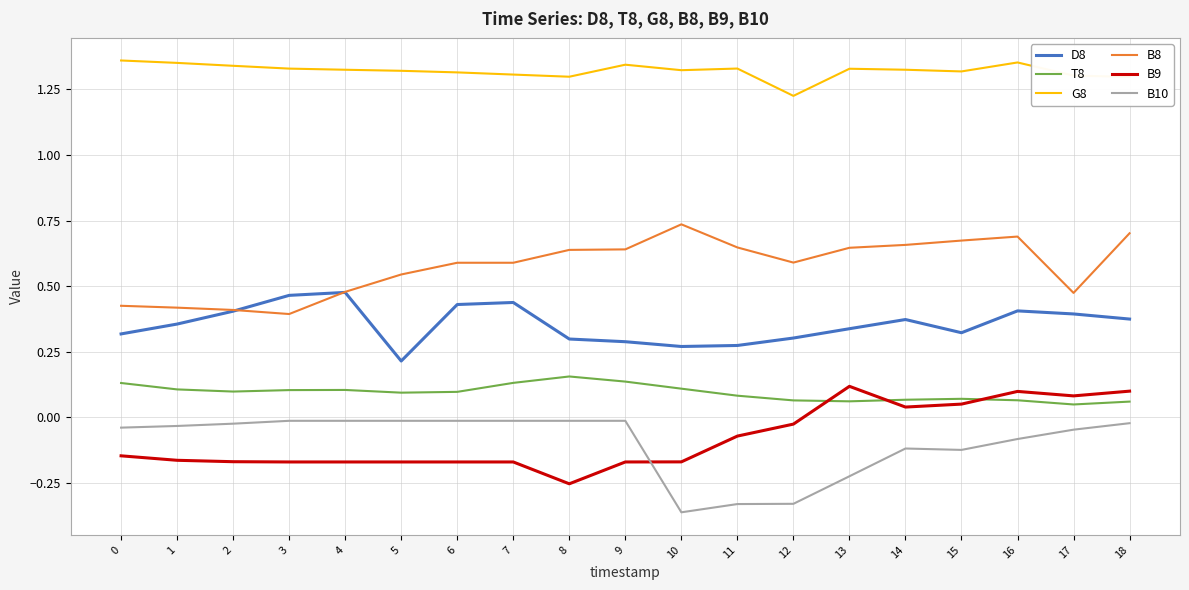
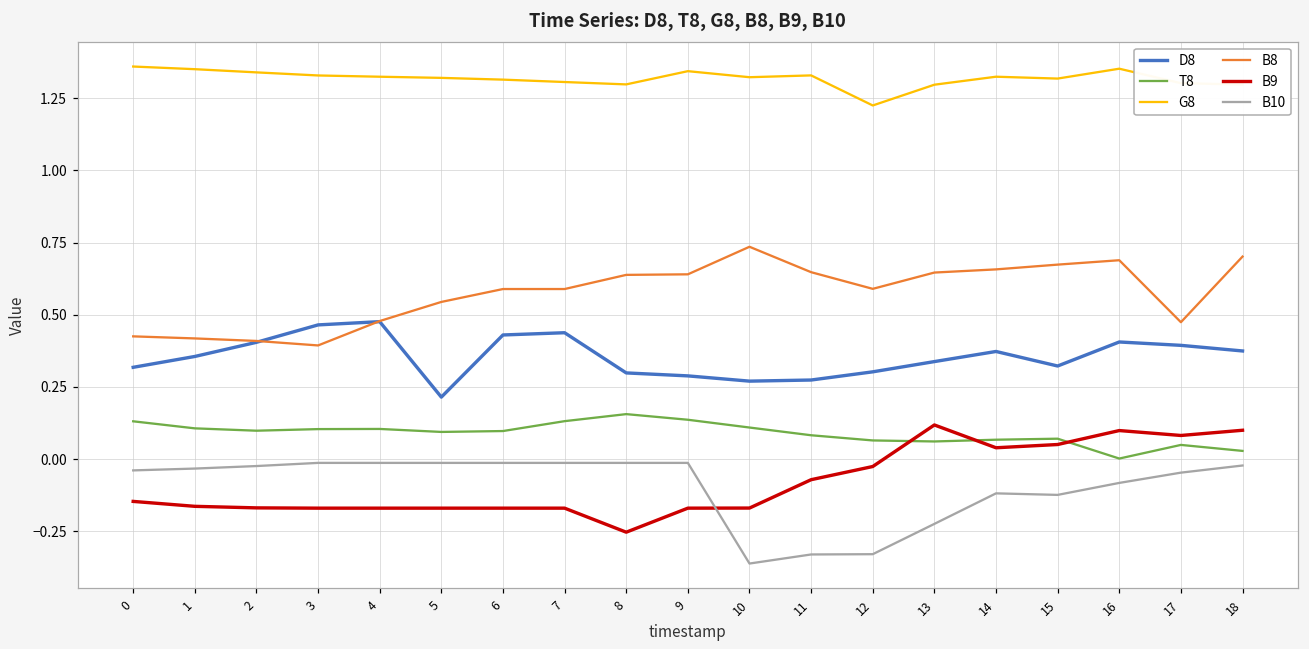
  {
    "D8": {
      "0": 0.32,
      "1": 0.36,
      "3": 0.46,
      "5": 0.21,
      "6": 0.43,
      "7": 0.44,
      "8": 0.30,
      "9": 0.29,
      "10": 0.27,
      "11": 0.27,
      "12": 0.30,
      "13": 0.34,
      "14": 0.37,
      "15": 0.32,
      "16": 0.41,
      "17": 0.39,
      "18": 0.37
    },
    "T8": {
      "0": 0.13,
      "1": 0.11,
      "2": 0.10,
      "3": 0.10,
      "4": 0.10,
      "5": 0.09,
      "6": 0.10,
      "7": 0.13,
      "8": 0.16,
      "9": 0.14,
      "10": 0.11,
      "11": 0.08,
      "12": 0.06,
      "13": 0.06,
      "14": 0.07,
      "15": 0.07,
-     "16": 0.07,
+     "16": 0.00,
      "17": 0.05,
-     "18": 0.06
+     "18": 0.03
    },
    "G8": {
      "0": 1.36,
      "1": 1.35,
      "2": 1.34,
      "3": 1.33,
      "4": 1.32,
      "5": 1.32,
      "6": 1.31,
      "7": 1.31,
      "8": 1.30,
      "9": 1.34,
      "10": 1.32,
      "11": 1.33,
      "12": 1.22,
-     "13": 1.33,
+     "13": 1.30,
      "14": 1.32,
      "15": 1.32,
      "16": 1.35
    },
    "B8": {
      "0": 0.43,
      "1": 0.42,
      "3": 0.39,
      "5": 0.54,
      "6": 0.59,
      "7": 0.59,
      "8": 0.64,
      "9": 0.64,
      "10": 0.74,
      "11": 0.65,
      "12": 0.59,
      "13": 0.65,
      "14": 0.66,
      "15": 0.67,
      "16": 0.69,
      "17": 0.47,
      "18": 0.70
    },
    "B9": {
      "0": -0.15,
      "1": -0.16,
      "2": -0.17,
      "3": -0.17,
      "4": -0.17,
      "5": -0.17,
      "6": -0.17,
      "7": -0.17,
      "8": -0.25,
      "9": -0.17,
      "10": -0.17,
      "11": -0.07,
      "12": -0.03,
      "13": 0.12,
      "14": 0.04,
      "15": 0.05,
      "16": 0.10,
      "17": 0.08,
      "18": 0.10
    },
    "B10": {
      "0": -0.04,
      "1": -0.03,
      "2": -0.02,
      "3": -0.01,
      "4": -0.01,
      "5": -0.01,
      "6": -0.01,
      "7": -0.01,
      "8": -0.01,
      "9": -0.01,
      "10": -0.36,
      "11": -0.33,
      "12": -0.33,
      "13": -0.22,
      "14": -0.12,
      "15": -0.12,
      "16": -0.08,
      "17": -0.05,
      "18": -0.02
    }
  }
